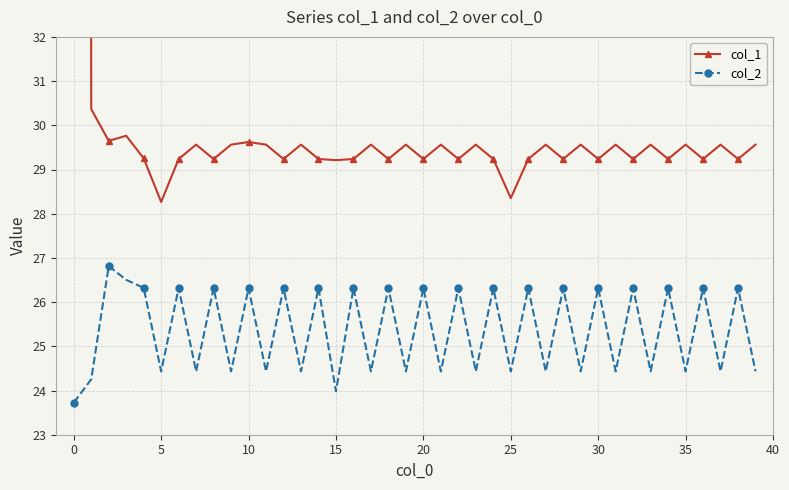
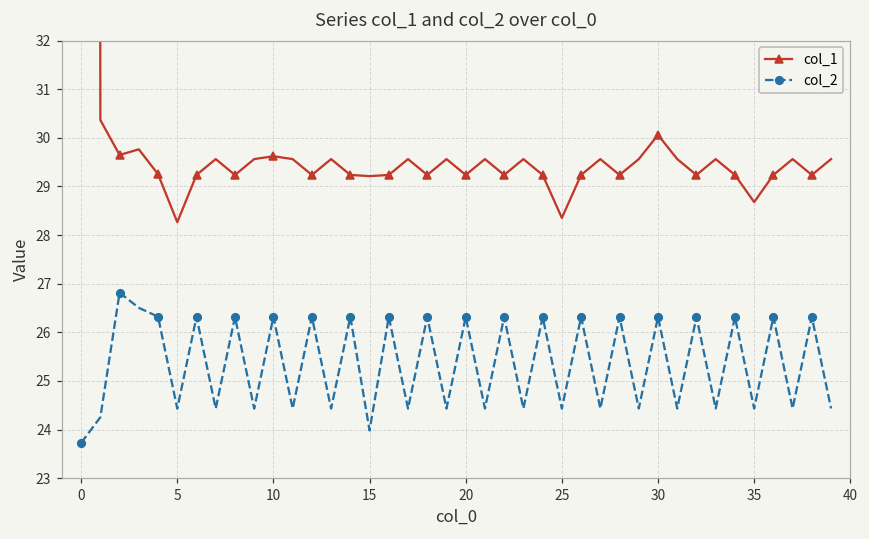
  {
    "col_1": {
      "5": 28.3,
      "10": 29.6,
      "15": 29.2,
      "20": 29.2,
      "25": 28.4,
-     "30": 29.2,
-     "35": 29.6
+     "30": 30.1,
+     "35": 28.7
    },
    "col_2": {
      "0": 23.7,
      "5": 24.4,
      "10": 26.3,
      "15": 24.0,
      "20": 26.3,
      "25": 24.4,
      "30": 26.3,
      "35": 24.4
    }
  }
